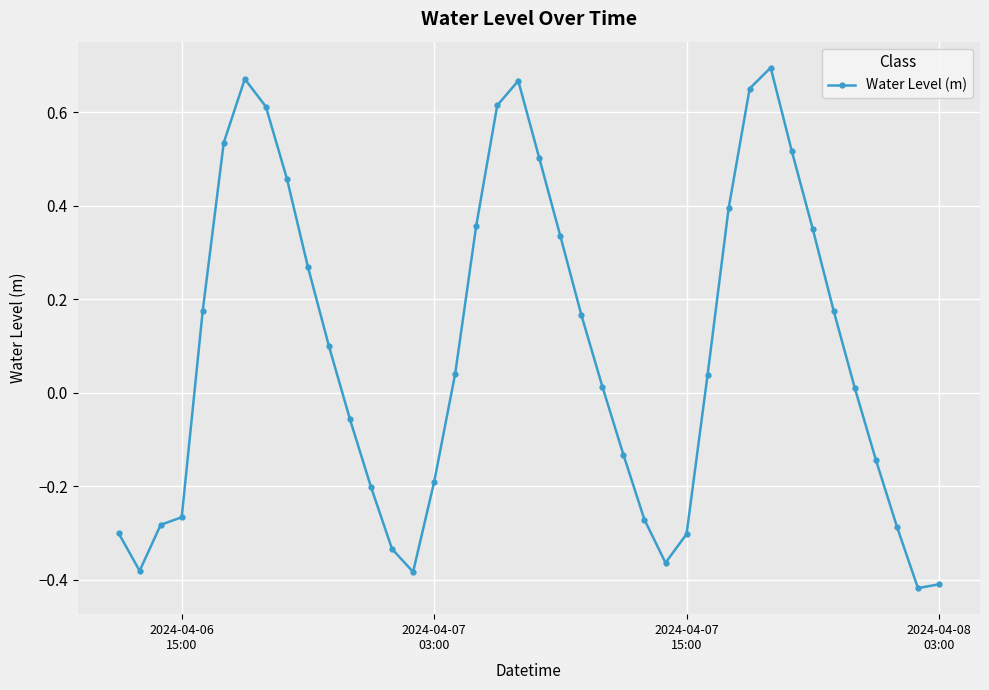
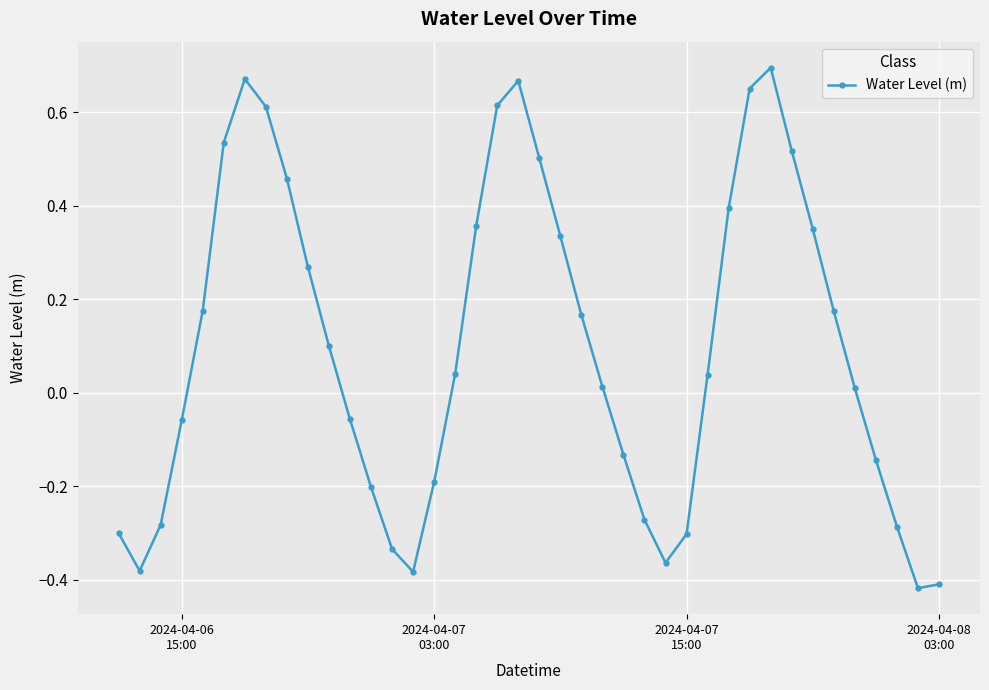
  {
-   "2024-04-06 15:00": -0.27,
+   "2024-04-06 15:00": -0.06,
    "2024-04-07 03:00": -0.19,
    "2024-04-07 15:00": -0.30,
    "2024-04-08 03:00": -0.41
  }
